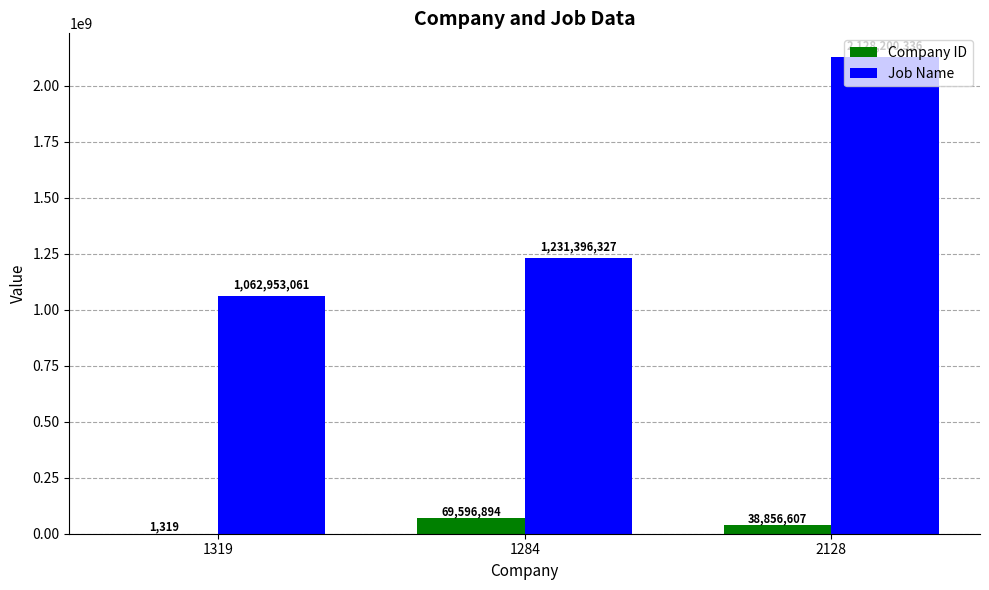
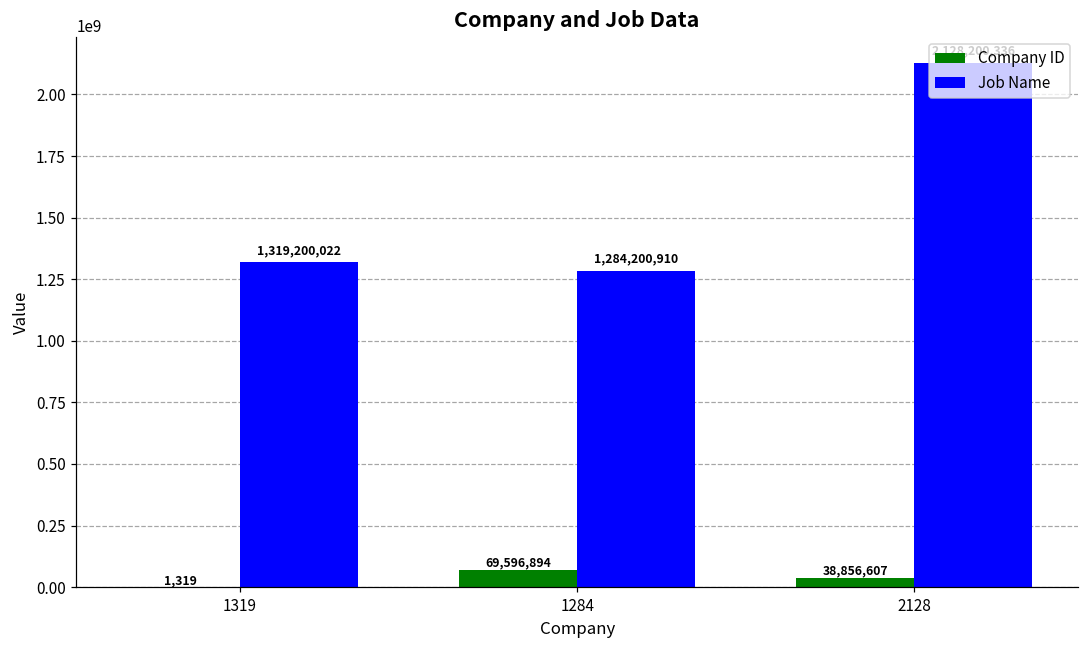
  {
    "Company ID": {
      "1319": "1,319",
      "1284": "69,596,894",
      "2128": "38,856,607"
    },
    "Job Name": {
-     "1319": "1,062,953,061",
-     "1284": "1,231,396,327"
+     "1319": "1,319,200,022",
+     "1284": "1,284,200,910"
    }
  }
